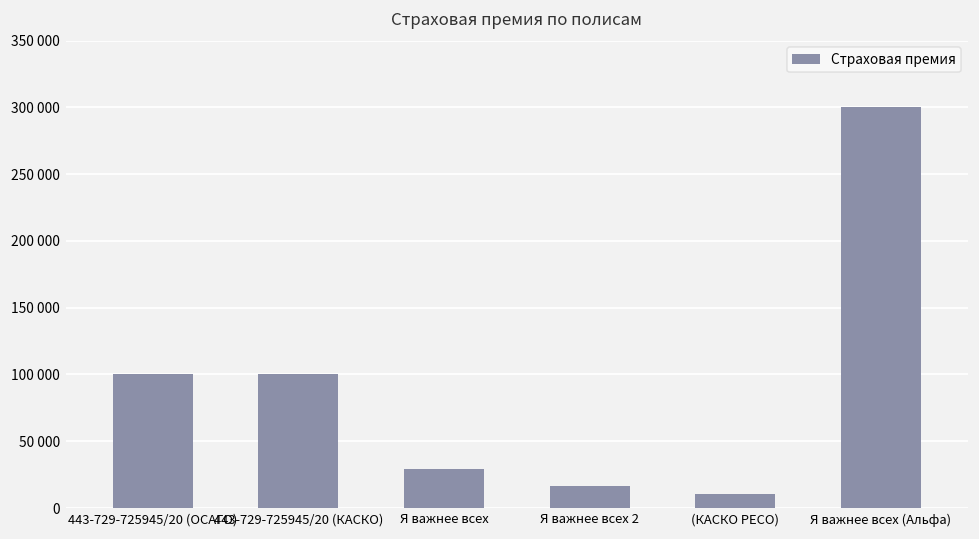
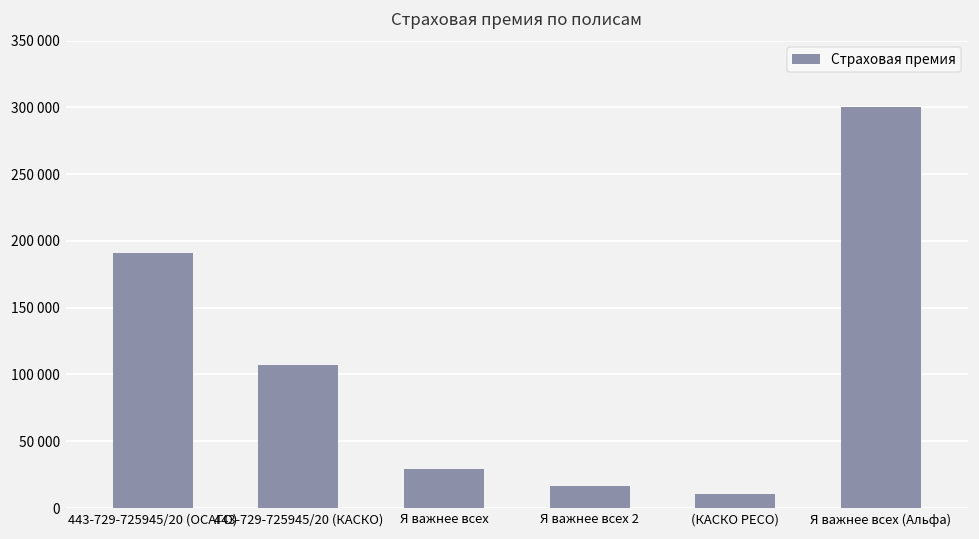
  {
-   "443-729-725945/20 (ОСАГО)": 100000,
-   "443-729-725945/20 (КАСКО)": 100000,
+   "443-729-725945/20 (ОСАГО)": 191000,
+   "443-729-725945/20 (КАСКО)": 107000,
    "Я важнее всех": 29000,
    "Я важнее всех 2": 17000,
    "(КАСКО РЕСО)": 10000,
    "Я важнее всех (Альфа)": 300000
  }
